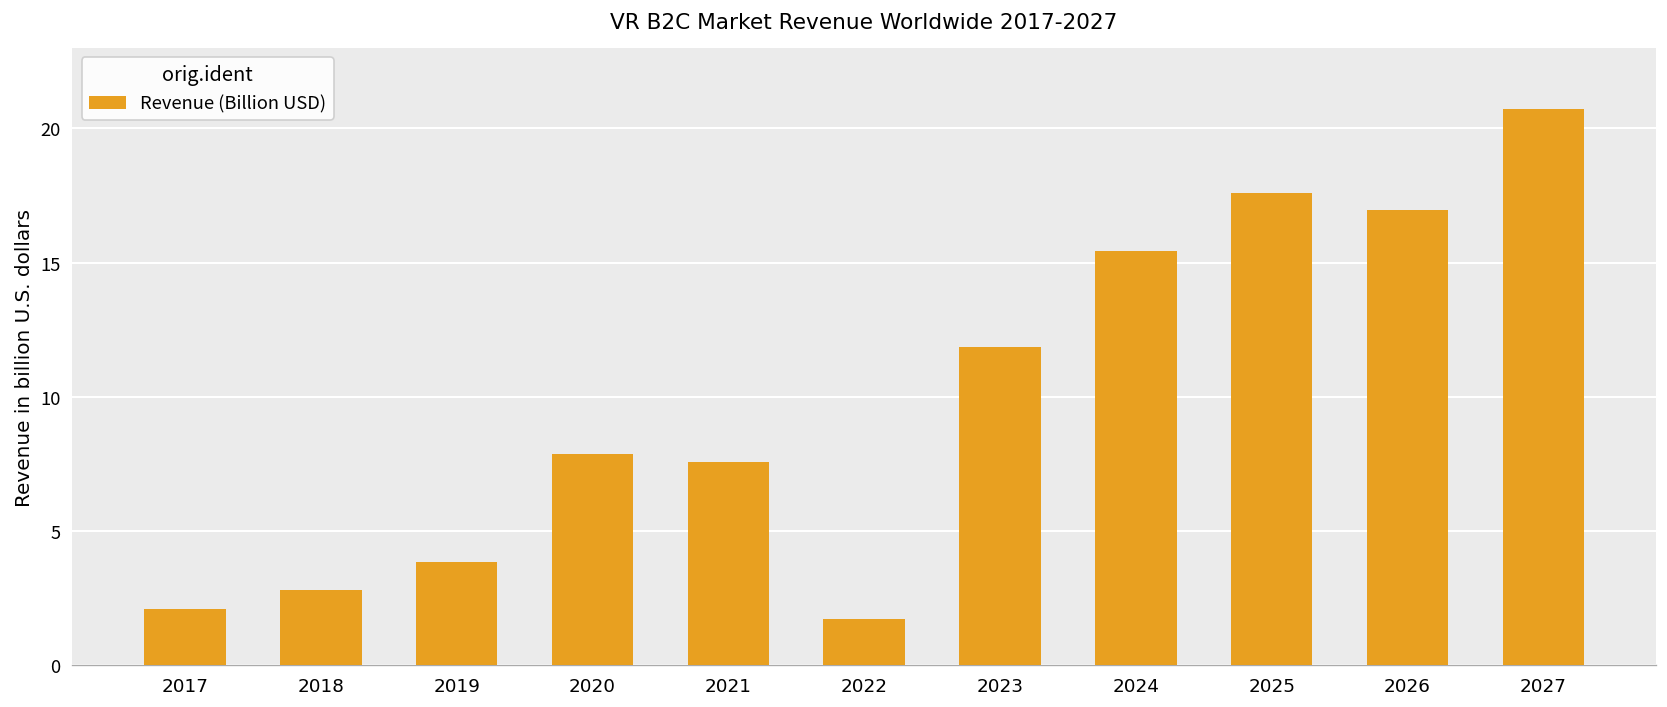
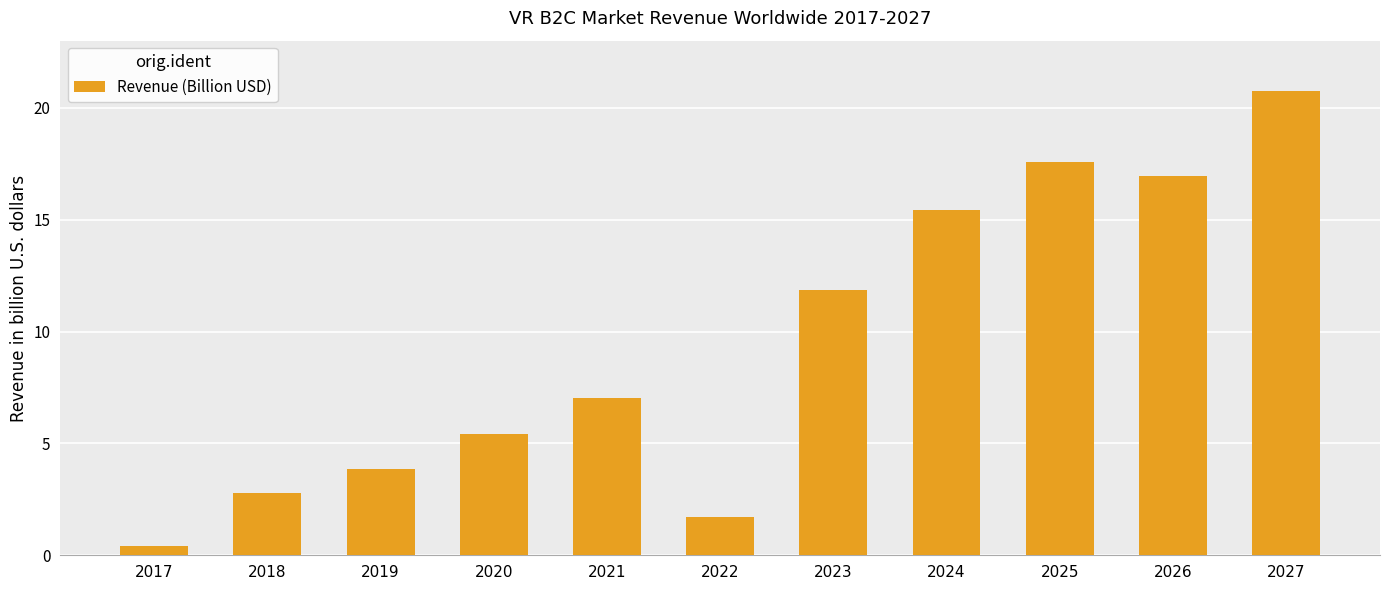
  {
-   "2017": 2.1,
+   "2017": 0.4,
    "2018": 2.8,
    "2019": 3.9,
-   "2020": 7.9,
-   "2021": 7.6,
+   "2020": 5.4,
+   "2021": 7.0,
    "2022": 1.7,
    "2023": 11.9,
    "2024": 15.4,
    "2025": 17.6,
    "2026": 17.0,
    "2027": 20.7
  }
